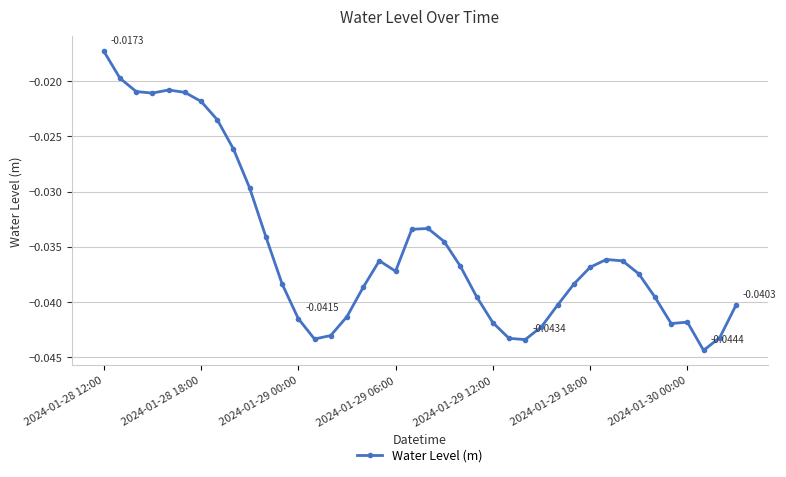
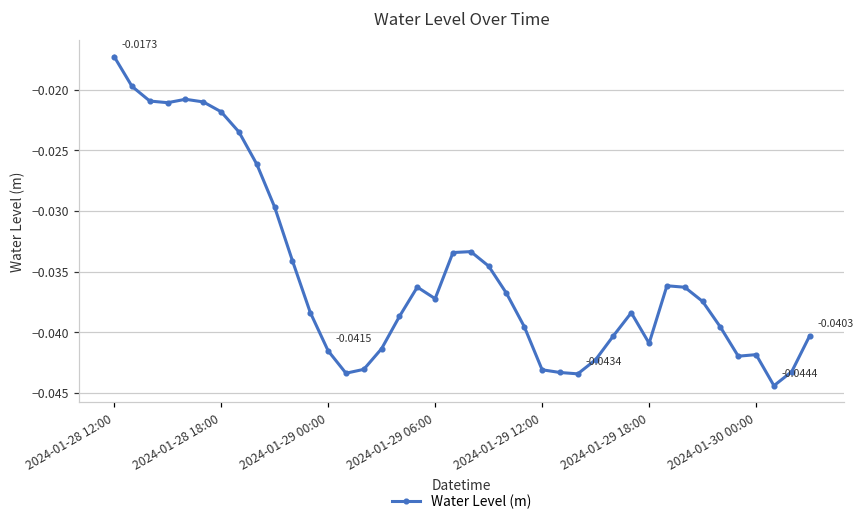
  {
    "2024-01-28 18:00": -0.0218,
    "2024-01-29 06:00": -0.0372,
-   "2024-01-29 12:00": -0.0419,
-   "2024-01-29 18:00": -0.0369,
+   "2024-01-29 12:00": -0.0431,
+   "2024-01-29 18:00": -0.0409,
    "2024-01-30 00:00": -0.0418
  }
